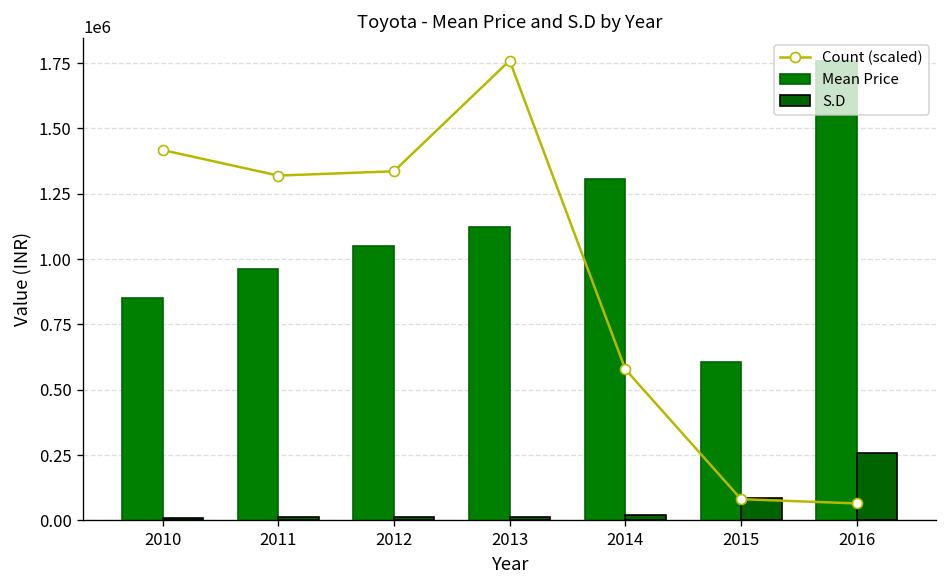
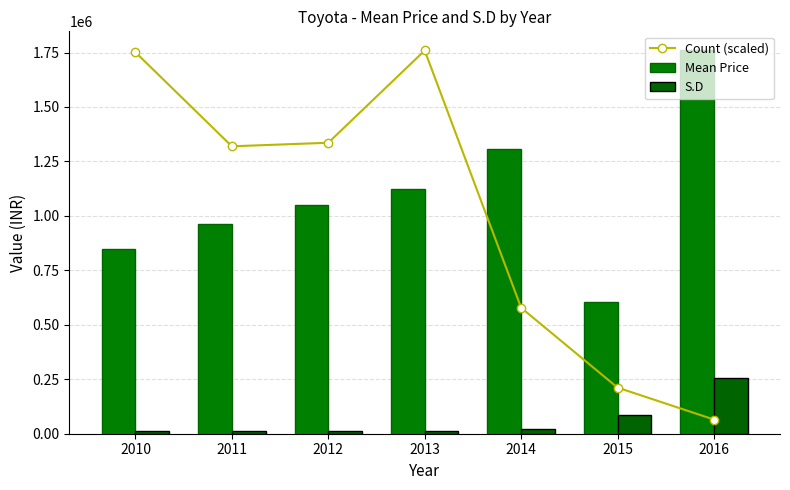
  {
    "Count (scaled)": {
-     "2010": 1420000,
+     "2010": 1750000,
      "2011": 1320000,
      "2012": 1340000,
      "2013": 1760000,
      "2014": 580000,
-     "2015": 80000,
+     "2015": 210000,
      "2016": 70000
    }
  }
